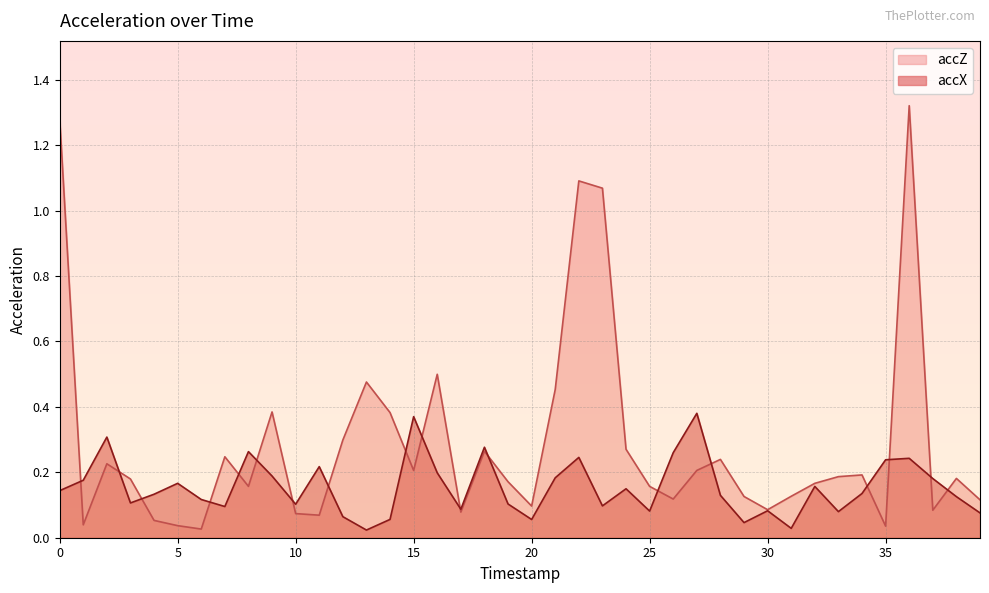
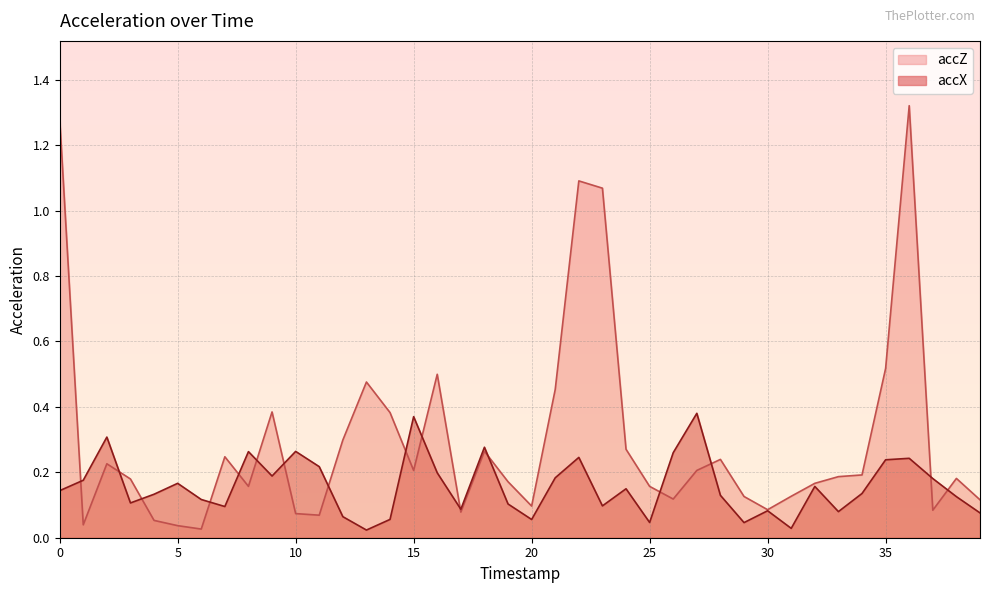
  {
    "accZ": {
      "0": 1.28,
      "5": 0.04,
      "10": 0.07,
      "15": 0.21,
      "20": 0.10,
      "25": 0.16,
-     "35": 0.04
+     "35": 0.52
    },
    "accX": {
      "0": 0.14,
      "5": 0.17,
-     "10": 0.10,
+     "10": 0.26,
      "15": 0.37,
      "20": 0.06,
-     "25": 0.08,
+     "25": 0.05,
      "35": 0.24
    }
  }
